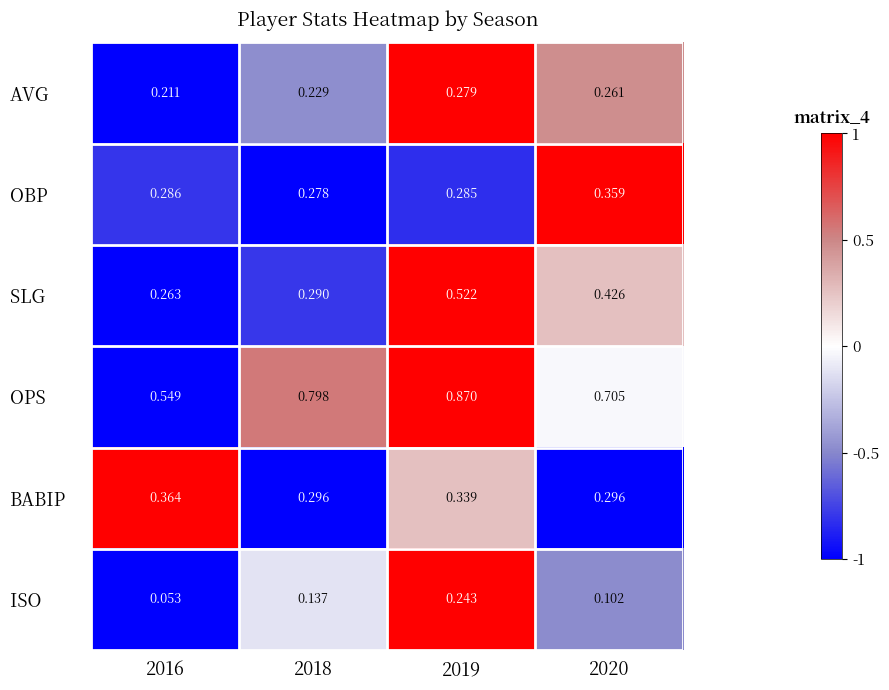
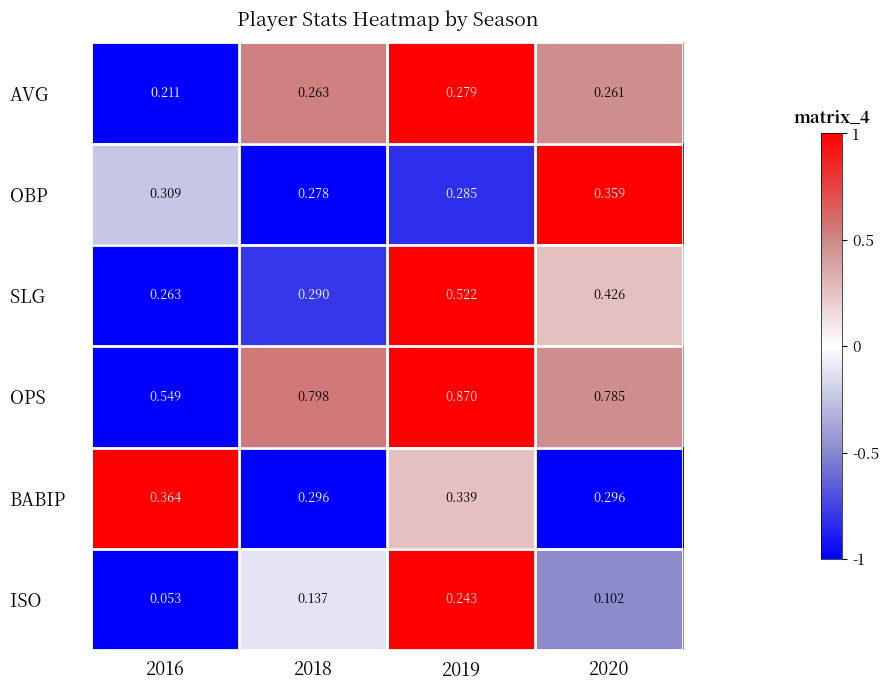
  {
    "AVG": {
      "2016": 0.211,
-     "2018": 0.229,
+     "2018": 0.263,
      "2019": 0.279,
      "2020": 0.261
    },
    "OBP": {
-     "2016": 0.286,
+     "2016": 0.309,
      "2018": 0.278,
      "2019": 0.285,
      "2020": 0.359
    },
    "SLG": {
      "2016": 0.263,
      "2018": 0.290,
      "2019": 0.522,
      "2020": 0.426
    },
    "OPS": {
      "2016": 0.549,
      "2018": 0.798,
      "2019": 0.870,
-     "2020": 0.705
+     "2020": 0.785
    },
    "BABIP": {
      "2016": 0.364,
      "2018": 0.296,
      "2019": 0.339,
      "2020": 0.296
    },
    "ISO": {
      "2016": 0.053,
      "2018": 0.137,
      "2019": 0.243,
      "2020": 0.102
    }
  }
